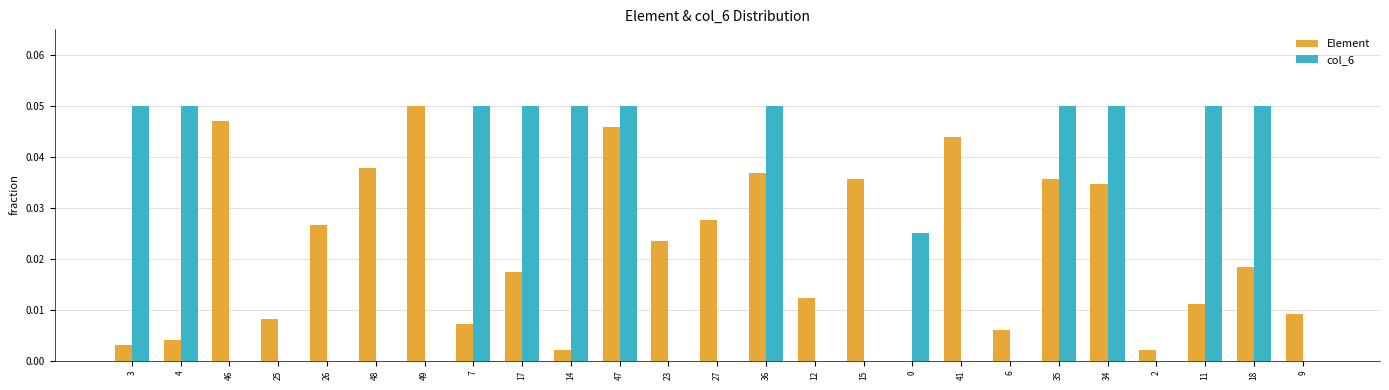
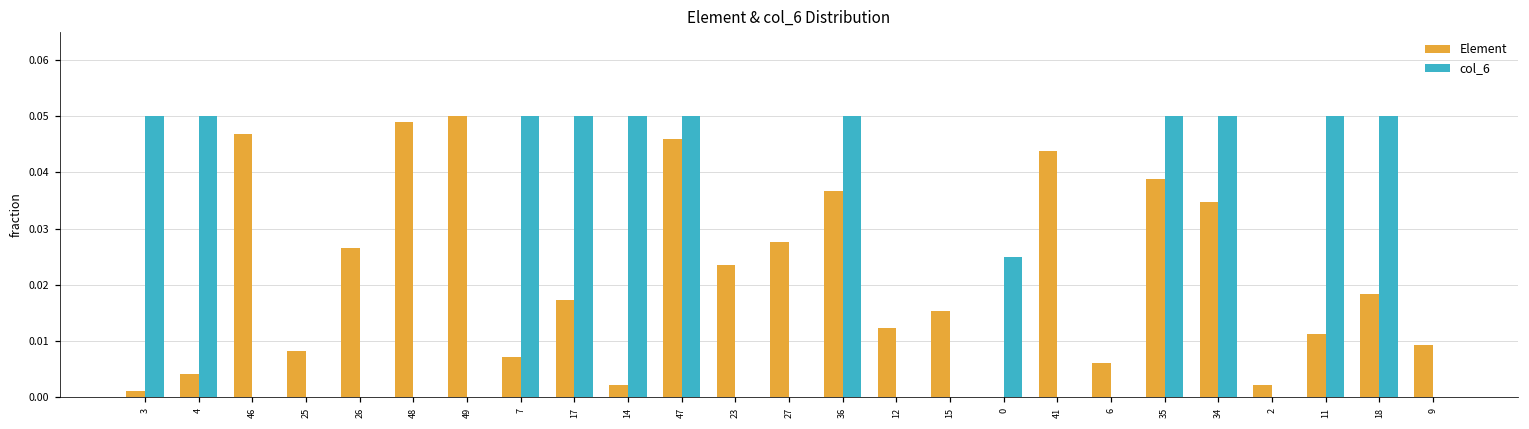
  {
    "Element": {
-     "3": 0.003,
+     "3": 0.001,
      "4": 0.004,
      "46": 0.047,
      "25": 0.008,
      "26": 0.027,
-     "48": 0.038,
+     "48": 0.049,
      "49": 0.050,
      "7": 0.007,
      "17": 0.017,
      "14": 0.002,
      "47": 0.046,
      "23": 0.023,
      "27": 0.028,
      "36": 0.037,
      "12": 0.012,
-     "15": 0.036,
+     "15": 0.015,
      "0": 0.000,
      "41": 0.044,
      "6": 0.006,
-     "35": 0.036,
+     "35": 0.039,
      "34": 0.035,
      "2": 0.002,
      "11": 0.011,
      "18": 0.018,
      "9": 0.009
    },
    "col_6": {
      "3": 0.050,
      "4": 0.050,
      "46": 0.000,
      "25": 0.000,
      "26": 0.000,
      "48": 0.000,
      "49": 0.000,
      "7": 0.050,
      "17": 0.050,
      "14": 0.050,
      "47": 0.050,
      "23": 0.000,
      "27": 0.000,
      "36": 0.050,
      "12": 0.000,
      "15": 0.000,
      "0": 0.025,
      "41": 0.000,
      "6": 0.000,
      "35": 0.050,
      "34": 0.050,
      "2": 0.000,
      "11": 0.050,
      "18": 0.050,
      "9": 0.000
    }
  }
